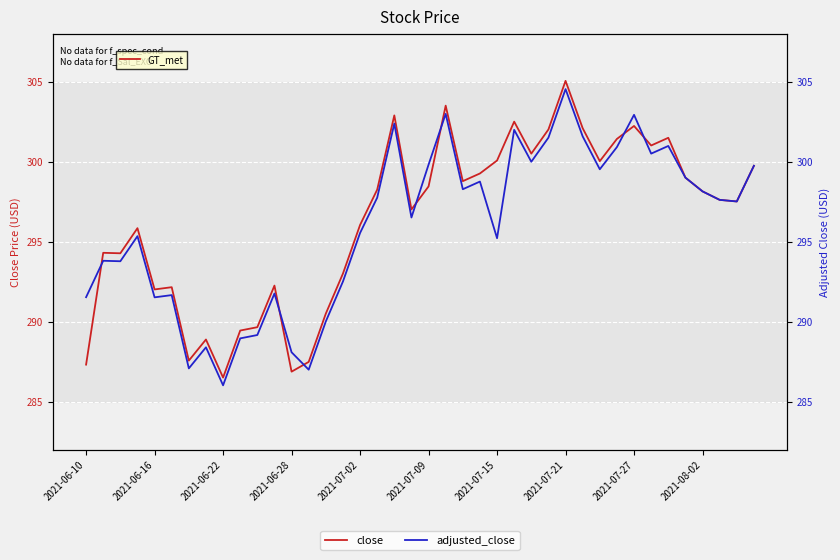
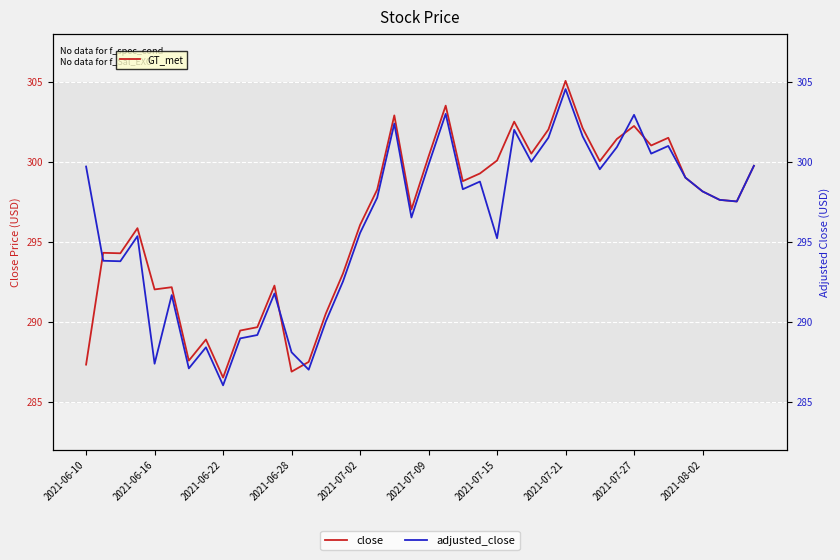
  {
    "close": {
      "2021-06-10": 287.3,
      "2021-06-16": 292.0,
      "2021-06-22": 286.5,
      "2021-06-28": 286.9,
      "2021-07-02": 296.0,
-     "2021-07-09": 298.5,
+     "2021-07-09": 300.3,
      "2021-07-15": 300.1,
      "2021-07-21": 305.1,
      "2021-07-27": 302.2,
      "2021-08-02": 298.1
    },
    "adjusted_close": {
-     "2021-06-10": 291.5,
-     "2021-06-16": 291.5,
+     "2021-06-10": 299.7,
+     "2021-06-16": 287.4,
      "2021-06-22": 286.0,
      "2021-06-28": 288.1,
      "2021-07-02": 295.5,
      "2021-07-09": 299.8,
      "2021-07-15": 295.2,
      "2021-07-21": 304.5,
      "2021-07-27": 302.9,
      "2021-08-02": 298.1
    }
  }
